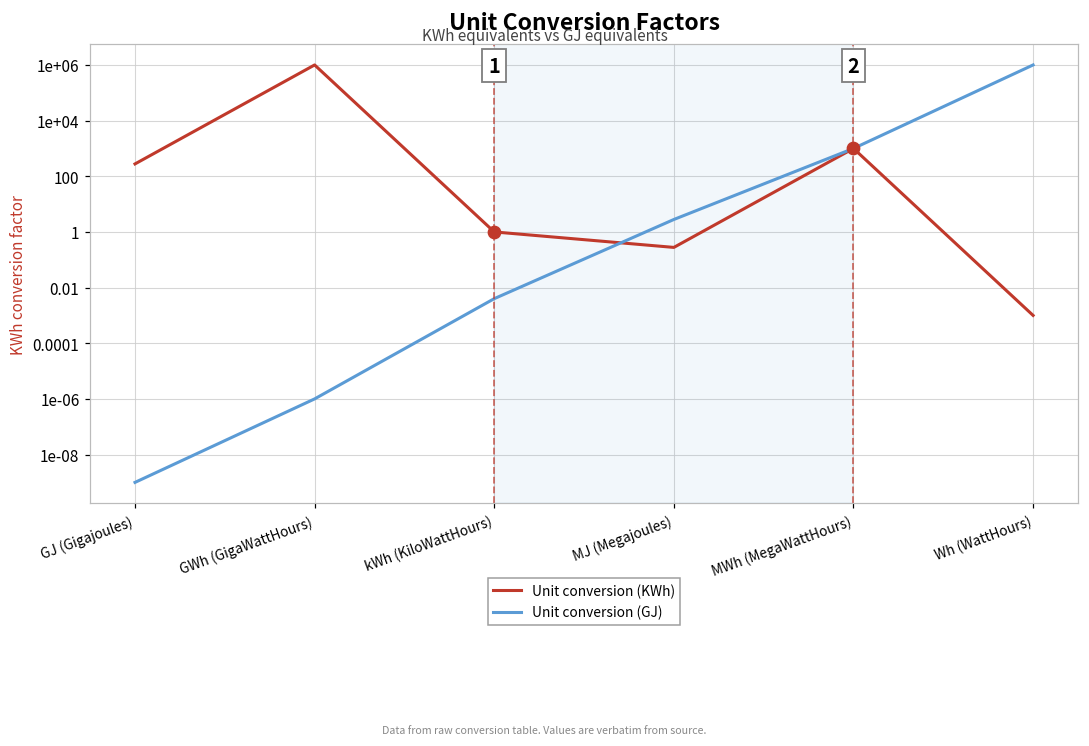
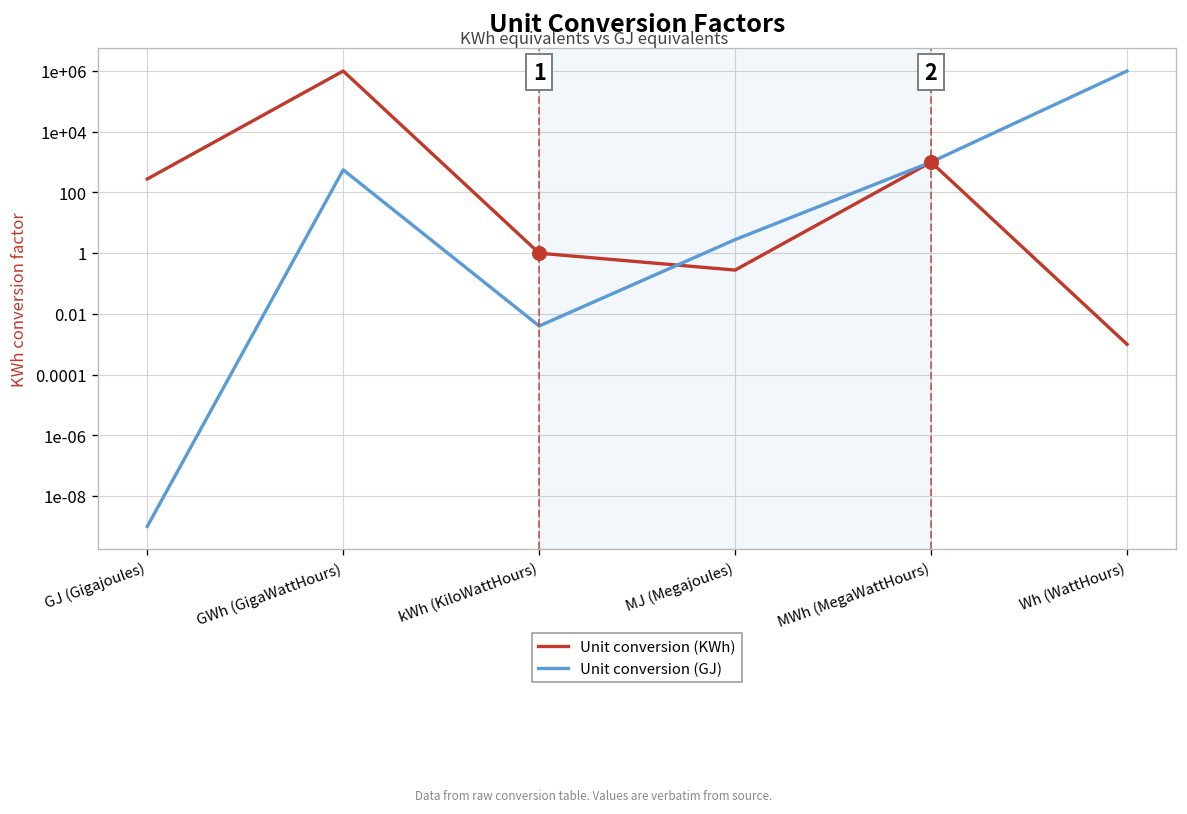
  {
    "Unit conversion (GJ)": {
      "GJ (Gigajoules)": 0.0000000010,
-     "GWh (GigaWattHours)": 0,
+     "GWh (GigaWattHours)": 600,
      "kWh (KiloWattHours)": 0.004,
      "MJ (Megajoules)": 3,
      "Wh (WattHours)": 1000000
    }
  }
